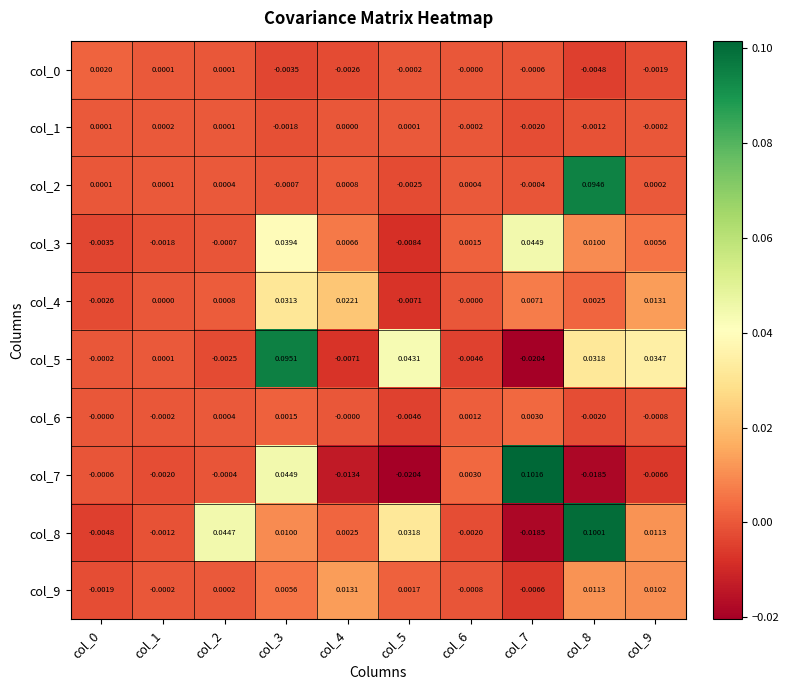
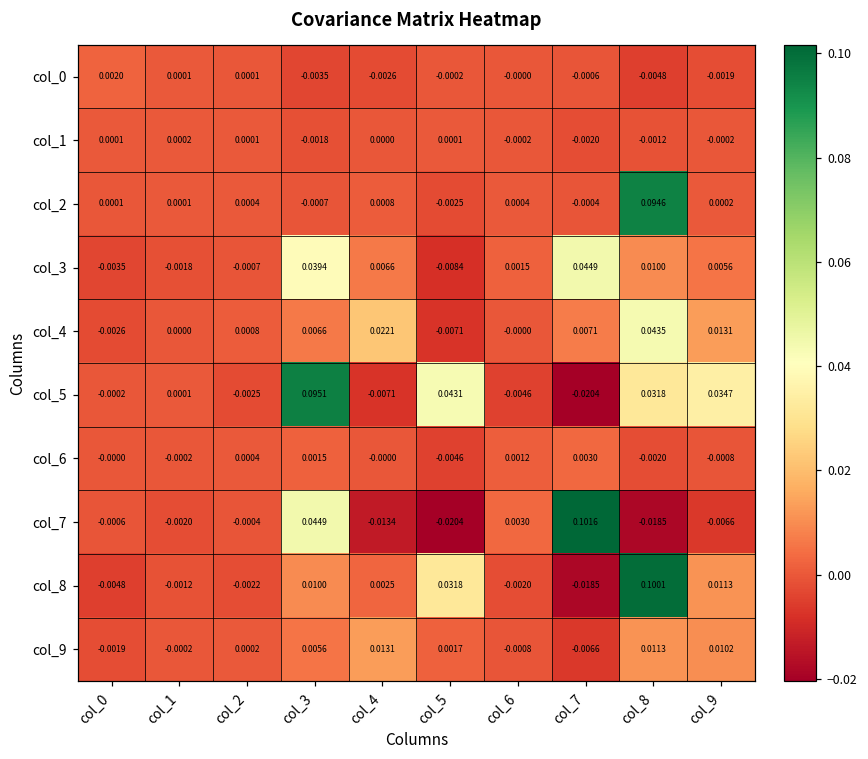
  {
    "col_0": {
      "col_0": 0.0020,
      "col_1": 0.0001,
      "col_2": 0.0001,
      "col_3": -0.0035,
      "col_4": -0.0026,
      "col_5": -0.0002,
      "col_6": -0.0000,
      "col_7": -0.0006,
      "col_8": -0.0048,
      "col_9": -0.0019
    },
    "col_1": {
      "col_0": 0.0001,
      "col_1": 0.0002,
      "col_2": 0.0001,
      "col_3": -0.0018,
      "col_4": 0.0000,
      "col_5": 0.0001,
      "col_6": -0.0002,
      "col_7": -0.0020,
      "col_8": -0.0012,
      "col_9": -0.0002
    },
    "col_2": {
      "col_0": 0.0001,
      "col_1": 0.0001,
      "col_2": 0.0004,
      "col_3": -0.0007,
      "col_4": 0.0008,
      "col_5": -0.0025,
      "col_6": 0.0004,
      "col_7": -0.0004,
      "col_8": 0.0946,
      "col_9": 0.0002
    },
    "col_3": {
      "col_0": -0.0035,
      "col_1": -0.0018,
      "col_2": -0.0007,
      "col_3": 0.0394,
      "col_4": 0.0066,
      "col_5": -0.0084,
      "col_6": 0.0015,
      "col_7": 0.0449,
      "col_8": 0.0100,
      "col_9": 0.0056
    },
    "col_4": {
      "col_0": -0.0026,
      "col_1": 0.0000,
      "col_2": 0.0008,
-     "col_3": 0.0313,
+     "col_3": 0.0066,
      "col_4": 0.0221,
      "col_5": -0.0071,
      "col_6": -0.0000,
      "col_7": 0.0071,
-     "col_8": 0.0025,
+     "col_8": 0.0435,
      "col_9": 0.0131
    },
    "col_5": {
      "col_0": -0.0002,
      "col_1": 0.0001,
      "col_2": -0.0025,
      "col_3": 0.0951,
      "col_4": -0.0071,
      "col_5": 0.0431,
      "col_6": -0.0046,
      "col_7": -0.0204,
      "col_8": 0.0318,
      "col_9": 0.0347
    },
    "col_6": {
      "col_0": -0.0000,
      "col_1": -0.0002,
      "col_2": 0.0004,
      "col_3": 0.0015,
      "col_4": -0.0000,
      "col_5": -0.0046,
      "col_6": 0.0012,
      "col_7": 0.0030,
      "col_8": -0.0020,
      "col_9": -0.0008
    },
    "col_7": {
      "col_0": -0.0006,
      "col_1": -0.0020,
      "col_2": -0.0004,
      "col_3": 0.0449,
      "col_4": -0.0134,
      "col_5": -0.0204,
      "col_6": 0.0030,
      "col_7": 0.1016,
      "col_8": -0.0185,
      "col_9": -0.0066
    },
    "col_8": {
      "col_0": -0.0048,
      "col_1": -0.0012,
-     "col_2": 0.0447,
+     "col_2": -0.0022,
      "col_3": 0.0100,
      "col_4": 0.0025,
      "col_5": 0.0318,
      "col_6": -0.0020,
      "col_7": -0.0185,
      "col_8": 0.1001,
      "col_9": 0.0113
    },
    "col_9": {
      "col_0": -0.0019,
      "col_1": -0.0002,
      "col_2": 0.0002,
      "col_3": 0.0056,
      "col_4": 0.0131,
      "col_5": 0.0017,
      "col_6": -0.0008,
      "col_7": -0.0066,
      "col_8": 0.0113,
      "col_9": 0.0102
    }
  }
